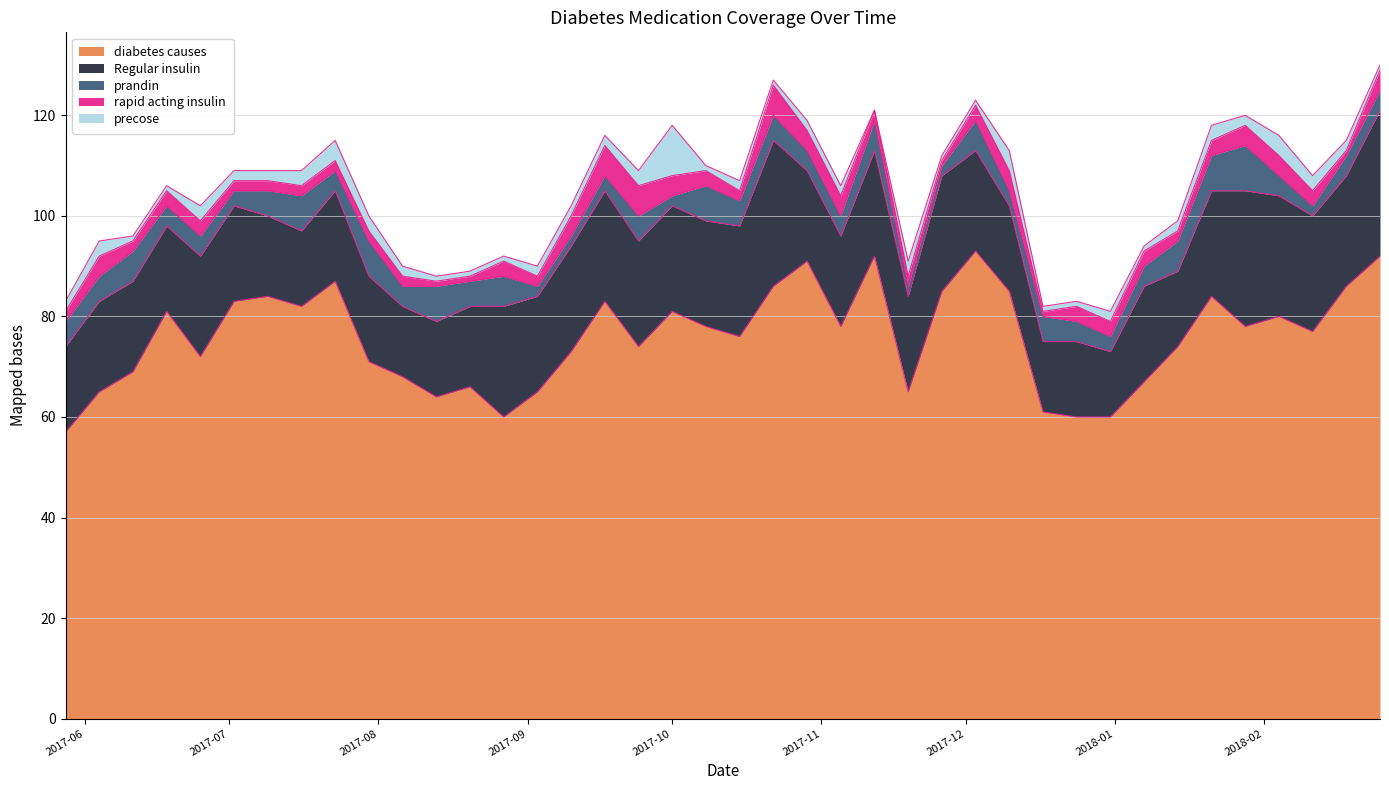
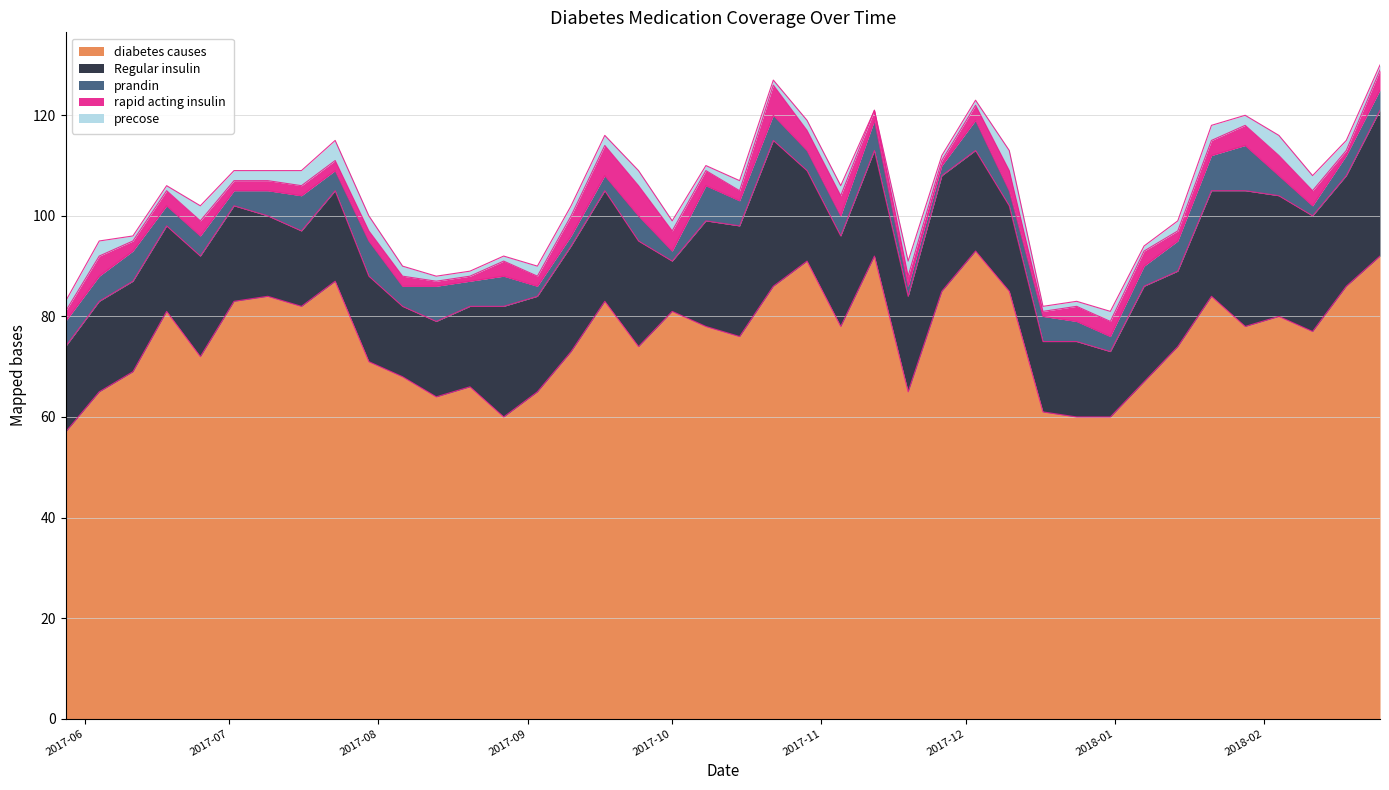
  {
    "diabetes causes": {
      "2017-10": 81
    },
    "Regular insulin": {
-     "2017-10": 21
+     "2017-10": 10
    },
    "prandin": {
      "2017-10": 2
    },
    "rapid acting insulin": {
      "2017-10": 4
    },
    "precose": {
-     "2017-10": 10
+     "2017-10": 2
    }
  }
